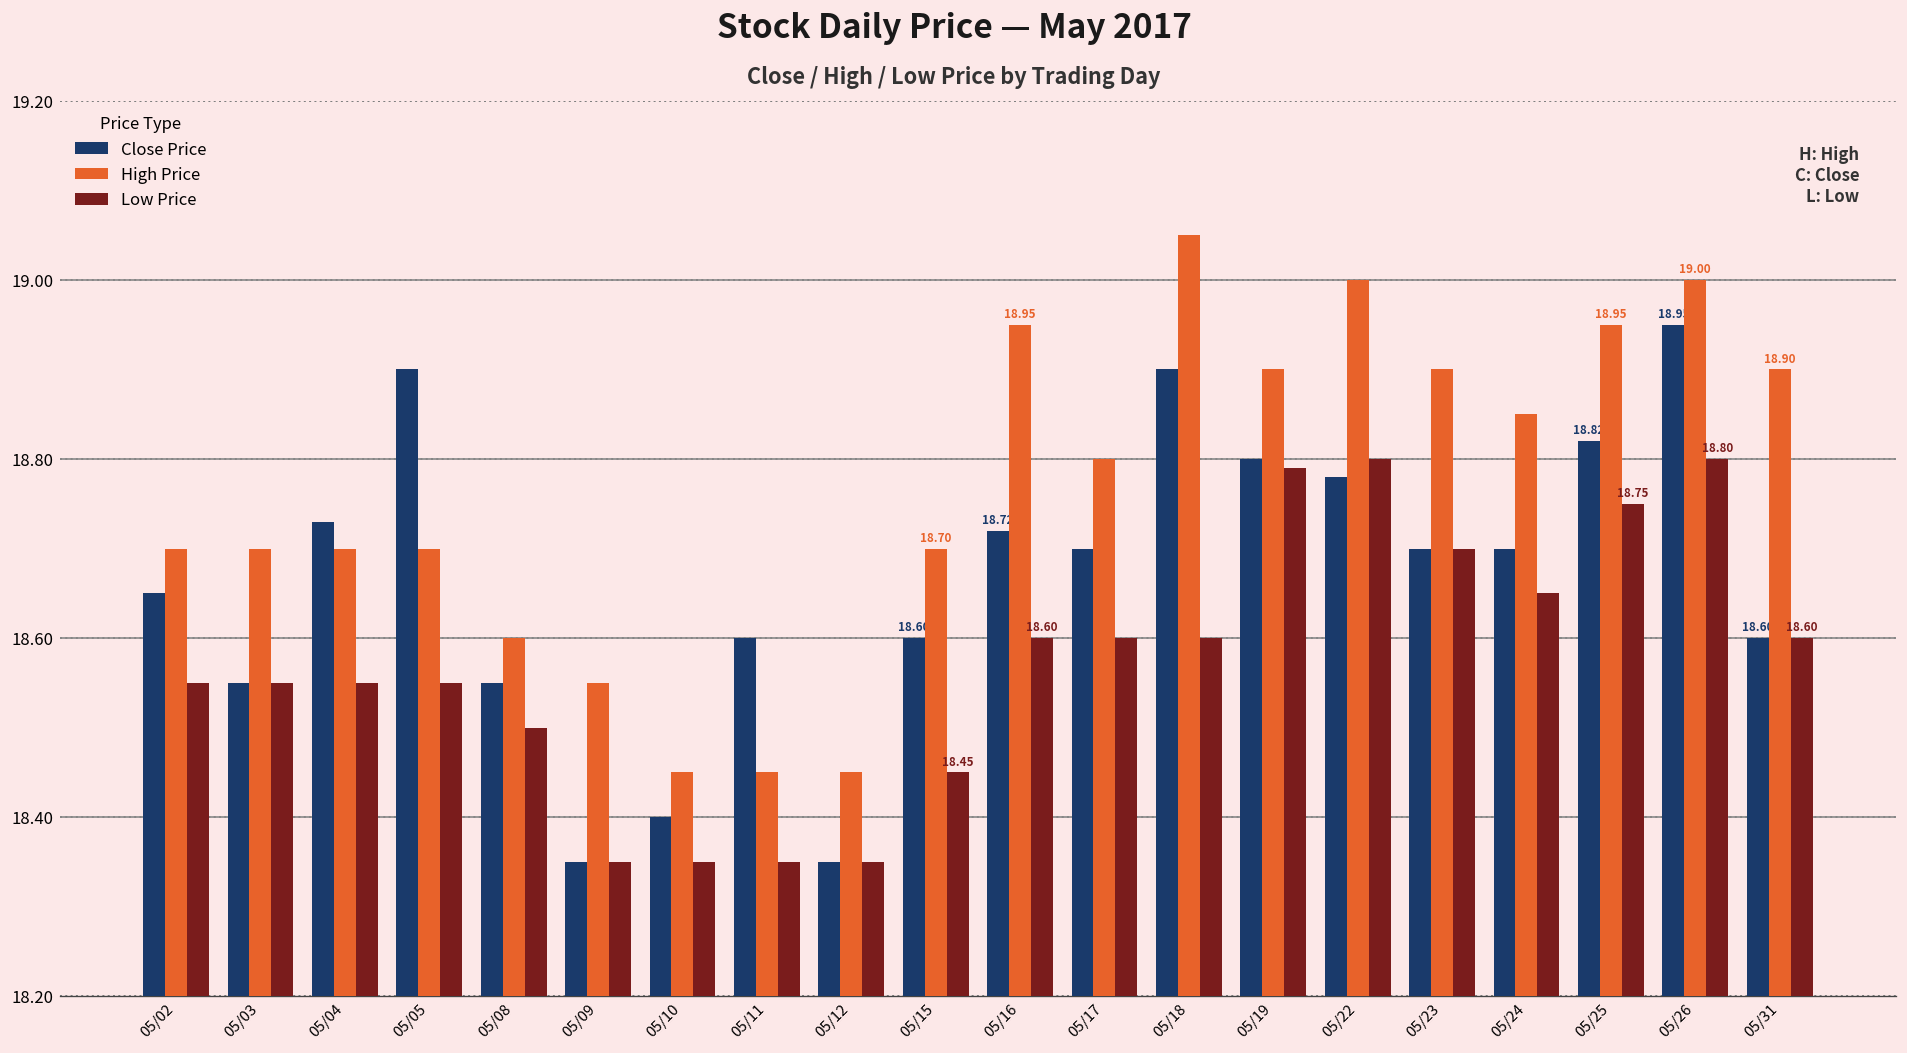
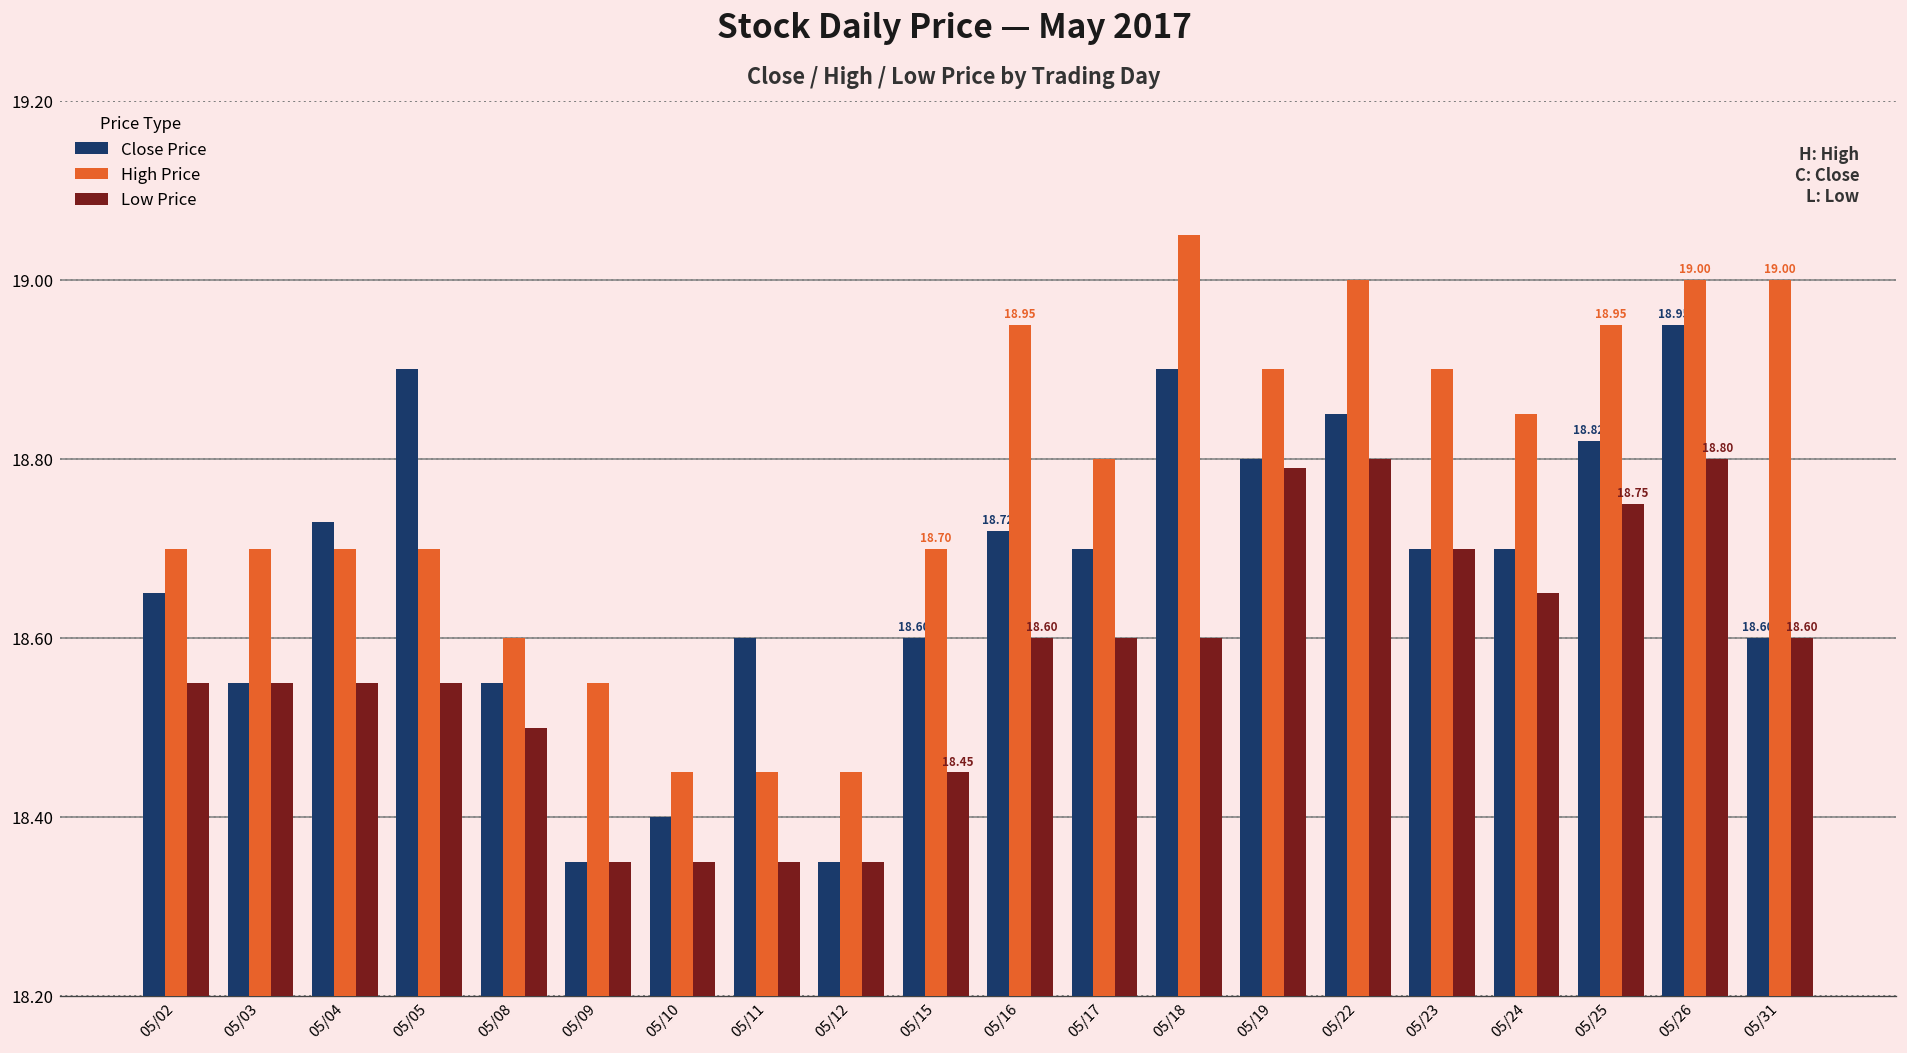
  {
    "Close Price": {
      "05/02": 18.65,
      "05/03": 18.55,
      "05/04": 18.73,
      "05/05": 18.90,
      "05/08": 18.55,
      "05/09": 18.35,
      "05/10": 18.40,
      "05/11": 18.60,
      "05/12": 18.35,
      "05/17": 18.70,
      "05/18": 18.90,
      "05/19": 18.80,
-     "05/22": 18.78,
+     "05/22": 18.85,
      "05/23": 18.70,
      "05/24": 18.70
    },
    "High Price": {
-     "05/31": 18.90
+     "05/31": 19.00
    },
    "Low Price": {
      "05/02": 18.55,
      "05/03": 18.55,
      "05/04": 18.55,
      "05/05": 18.55,
      "05/08": 18.50,
      "05/09": 18.35,
      "05/10": 18.35,
      "05/11": 18.35,
      "05/12": 18.35,
      "05/17": 18.60,
      "05/18": 18.60,
      "05/19": 18.79,
      "05/22": 18.80,
      "05/23": 18.70,
      "05/24": 18.65
    }
  }
